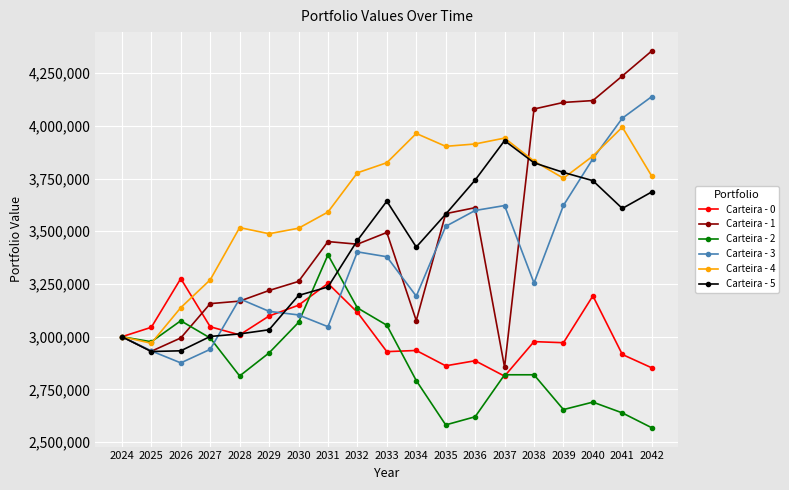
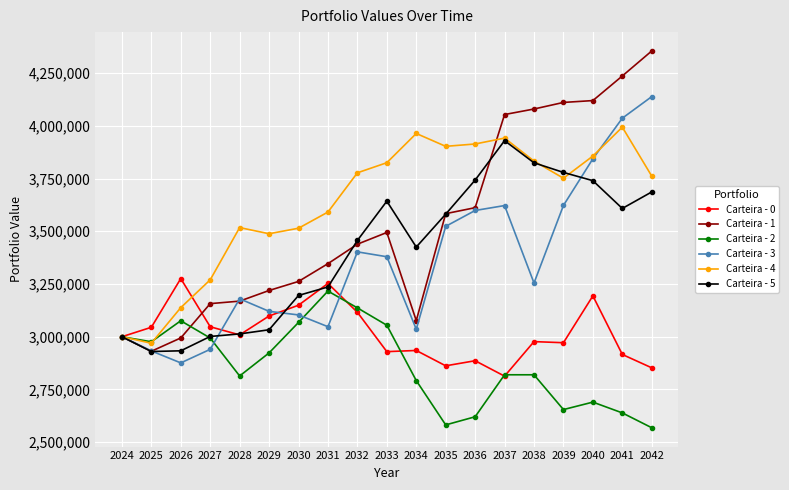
  {
    "Carteira - 0": {
      "2025": "3,040,000",
      "2026": "3,280,000",
      "2027": "3,050,000",
      "2029": "3,100,000",
      "2030": "3,150,000",
      "2031": "3,250,000",
      "2032": "3,120,000",
      "2033": "2,930,000",
      "2034": "2,930,000",
      "2035": "2,860,000",
      "2036": "2,890,000",
      "2038": "2,980,000",
      "2039": "2,970,000",
      "2040": "3,190,000",
      "2041": "2,920,000",
      "2042": "2,850,000"
    },
    "Carteira - 1": {
      "2026": "2,990,000",
      "2027": "3,160,000",
      "2029": "3,220,000",
      "2030": "3,260,000",
-     "2031": "3,450,000",
+     "2031": "3,350,000",
      "2032": "3,440,000",
      "2033": "3,490,000",
      "2034": "3,080,000",
      "2036": "3,610,000",
-     "2037": "2,860,000",
+     "2037": "4,050,000",
      "2038": "4,080,000",
      "2039": "4,110,000",
      "2040": "4,120,000",
      "2041": "4,240,000",
      "2042": "4,350,000"
    },
    "Carteira - 2": {
      "2026": "3,080,000",
      "2028": "2,810,000",
      "2029": "2,920,000",
      "2030": "3,070,000",
-     "2031": "3,390,000",
+     "2031": "3,220,000",
      "2032": "3,140,000",
      "2033": "3,050,000",
      "2034": "2,790,000",
      "2035": "2,580,000",
      "2036": "2,620,000",
      "2038": "2,820,000",
      "2039": "2,650,000",
      "2040": "2,690,000",
      "2041": "2,640,000",
      "2042": "2,570,000"
    },
    "Carteira - 3": {
      "2026": "2,880,000",
      "2027": "2,940,000",
      "2029": "3,120,000",
      "2030": "3,100,000",
      "2031": "3,050,000",
      "2032": "3,400,000",
      "2033": "3,380,000",
-     "2034": "3,190,000",
+     "2034": "3,040,000",
      "2035": "3,520,000",
      "2036": "3,600,000",
      "2037": "3,620,000",
      "2038": "3,250,000",
      "2039": "3,620,000",
      "2040": "3,840,000",
      "2041": "4,040,000",
      "2042": "4,140,000"
    },
    "Carteira - 4": {
      "2026": "3,140,000",
      "2027": "3,270,000",
      "2028": "3,520,000",
      "2029": "3,490,000",
      "2030": "3,510,000",
      "2031": "3,590,000",
      "2032": "3,780,000",
      "2033": "3,830,000",
      "2034": "3,960,000",
      "2035": "3,900,000",
      "2036": "3,910,000",
      "2039": "3,750,000",
      "2040": "3,860,000",
      "2041": "3,990,000",
      "2042": "3,760,000"
    },
    "Carteira - 5": {
      "2026": "2,930,000",
      "2029": "3,030,000",
      "2030": "3,200,000",
      "2031": "3,240,000",
      "2032": "3,460,000",
      "2033": "3,640,000",
      "2034": "3,430,000",
      "2036": "3,740,000",
      "2039": "3,780,000",
      "2040": "3,740,000",
      "2041": "3,610,000",
      "2042": "3,690,000"
    }
  }
